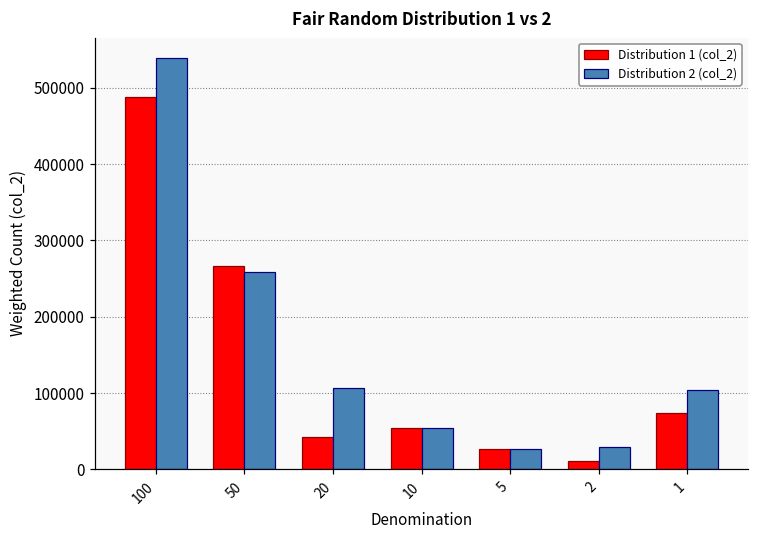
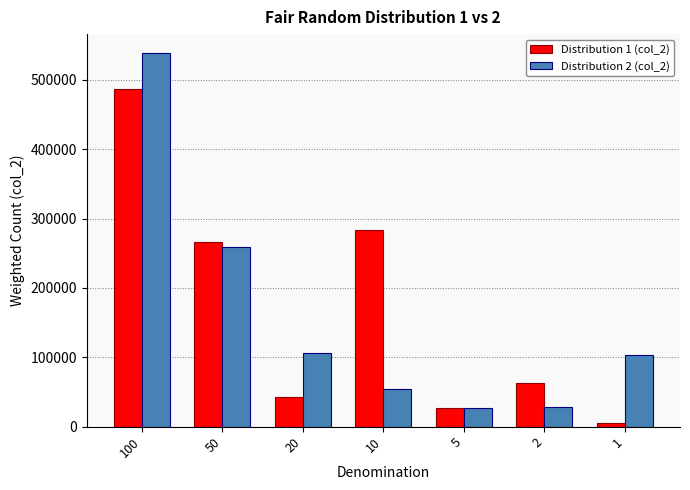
  {
    "Distribution 1 (col_2)": {
      "100": 490000,
      "50": 270000,
      "20": 40000,
-     "10": 50000,
+     "10": 280000,
      "5": 30000,
-     "2": 10000,
-     "1": 70000
+     "2": 60000,
+     "1": 10000
    },
    "Distribution 2 (col_2)": {
      "100": 540000,
      "50": 260000,
      "20": 110000,
      "10": 50000,
      "5": 30000,
      "2": 30000,
      "1": 100000
    }
  }
